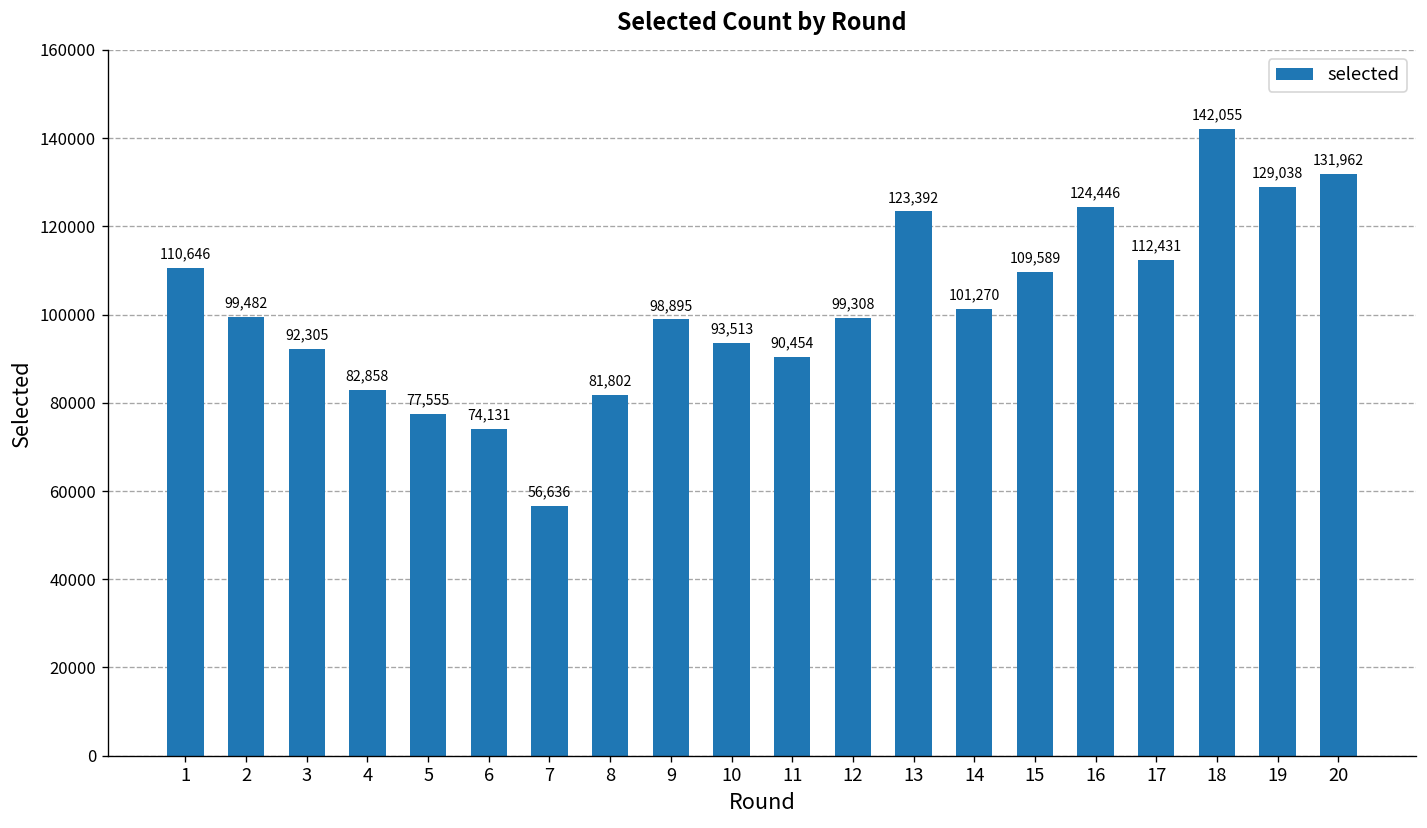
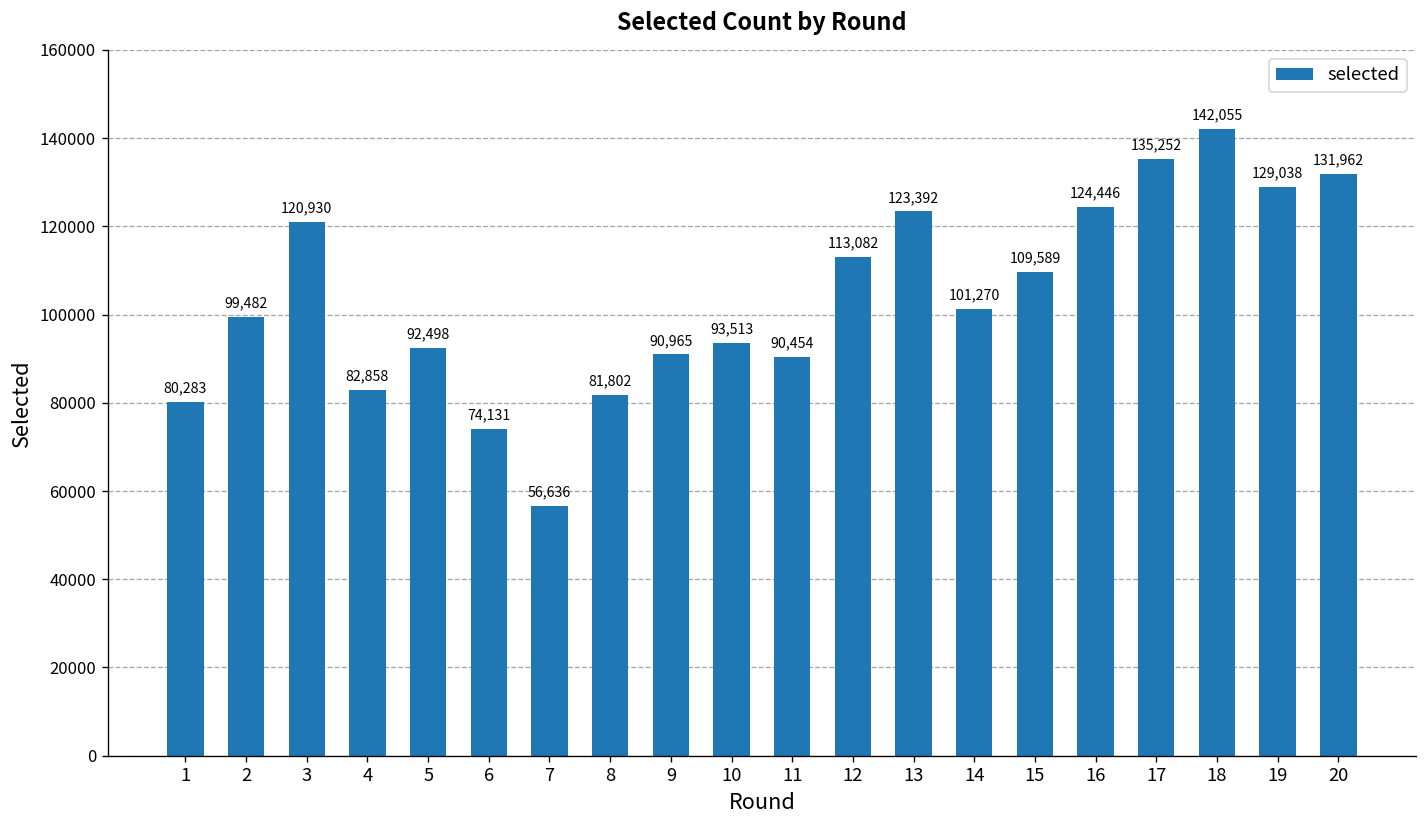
  {
-   "1": "110,646",
+   "1": "80,283",
    "2": "99,482",
-   "3": "92,305",
+   "3": "120,930",
    "4": "82,858",
-   "5": "77,555",
+   "5": "92,498",
    "6": "74,131",
    "7": "56,636",
    "8": "81,802",
-   "9": "98,895",
+   "9": "90,965",
    "10": "93,513",
    "11": "90,454",
-   "12": "99,308",
+   "12": "113,082",
    "13": "123,392",
    "14": "101,270",
    "15": "109,589",
    "16": "124,446",
-   "17": "112,431",
+   "17": "135,252",
    "18": "142,055",
    "19": "129,038",
    "20": "131,962"
  }
